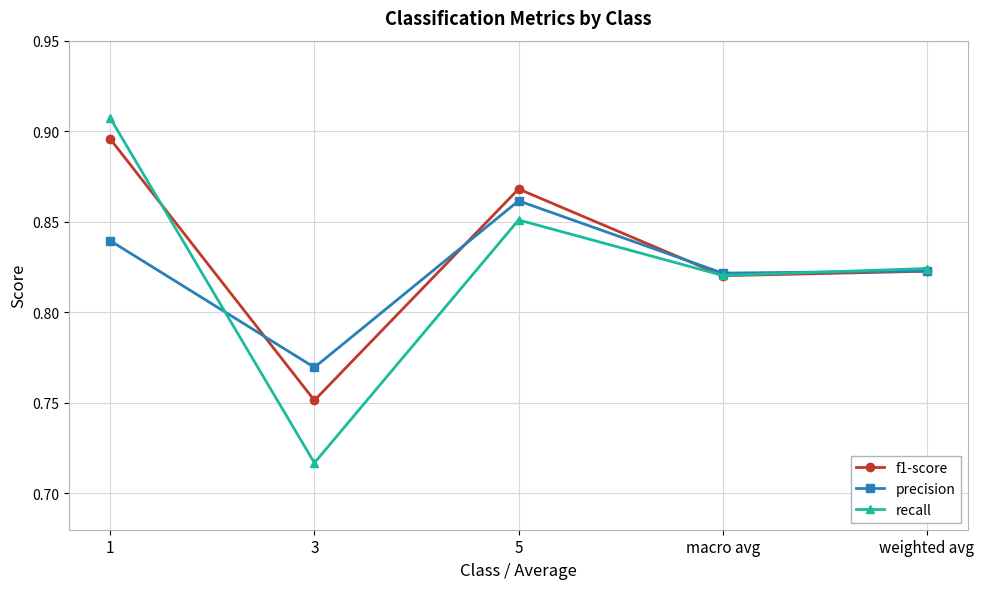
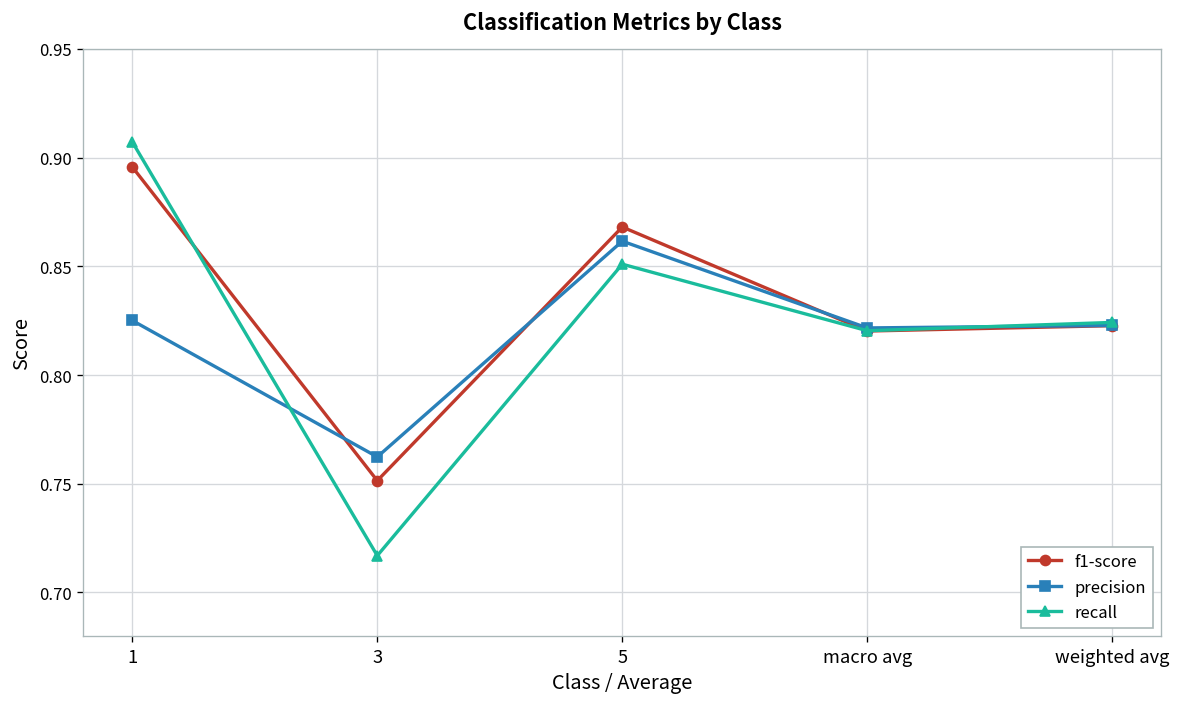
  {
    "f1-score": {
      "1": 0.896,
      "3": 0.751,
      "5": 0.868
    },
    "precision": {
-     "1": 0.840,
-     "3": 0.770,
+     "1": 0.825,
+     "3": 0.762,
      "5": 0.862
    },
    "recall": {
      "1": 0.907,
      "3": 0.717,
      "5": 0.851
    }
  }
